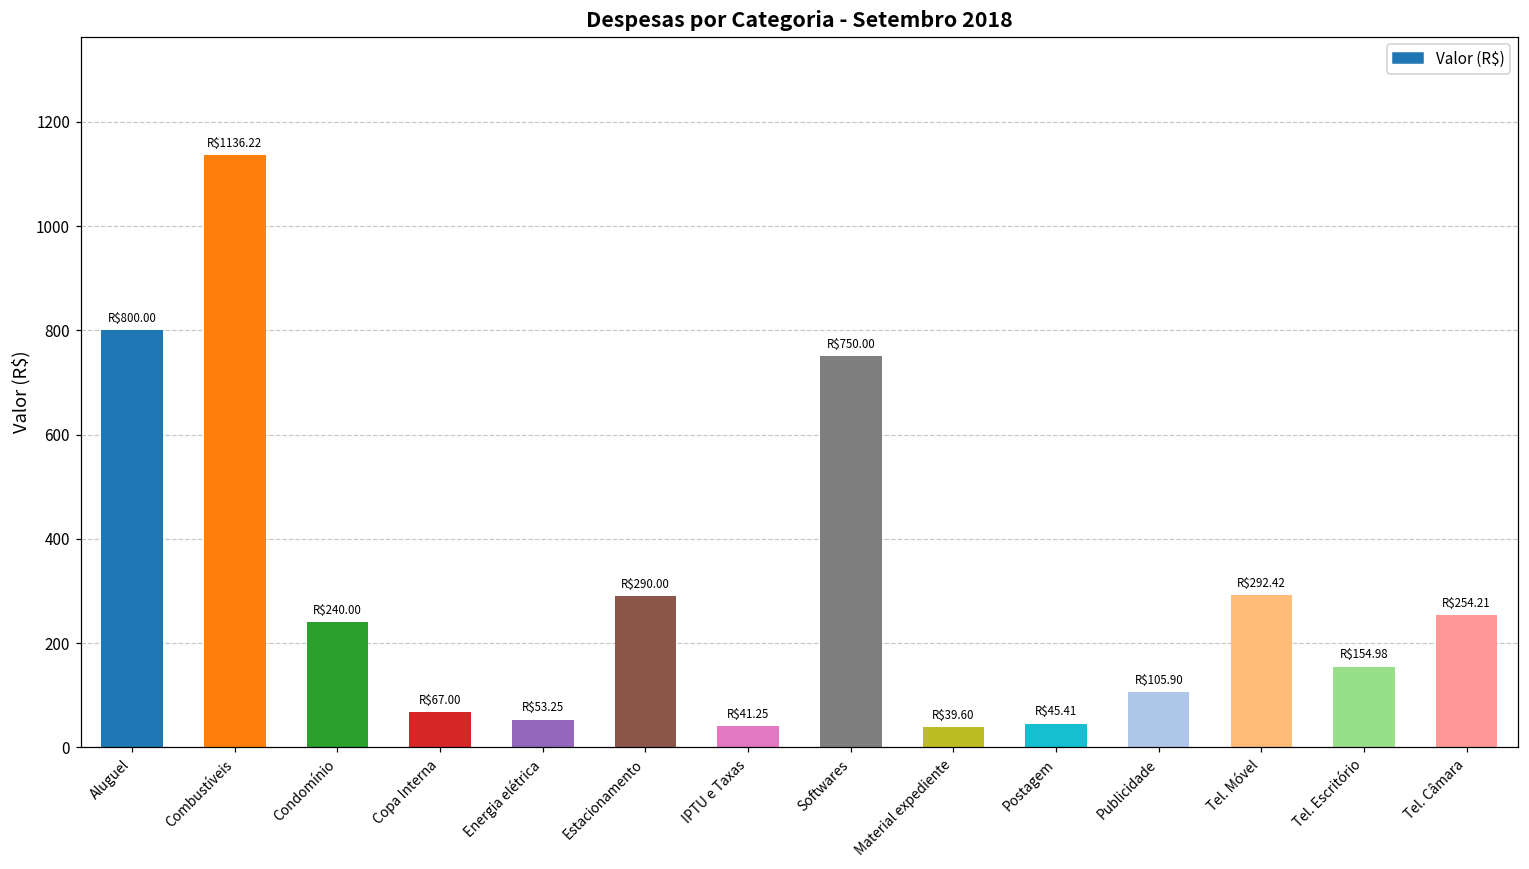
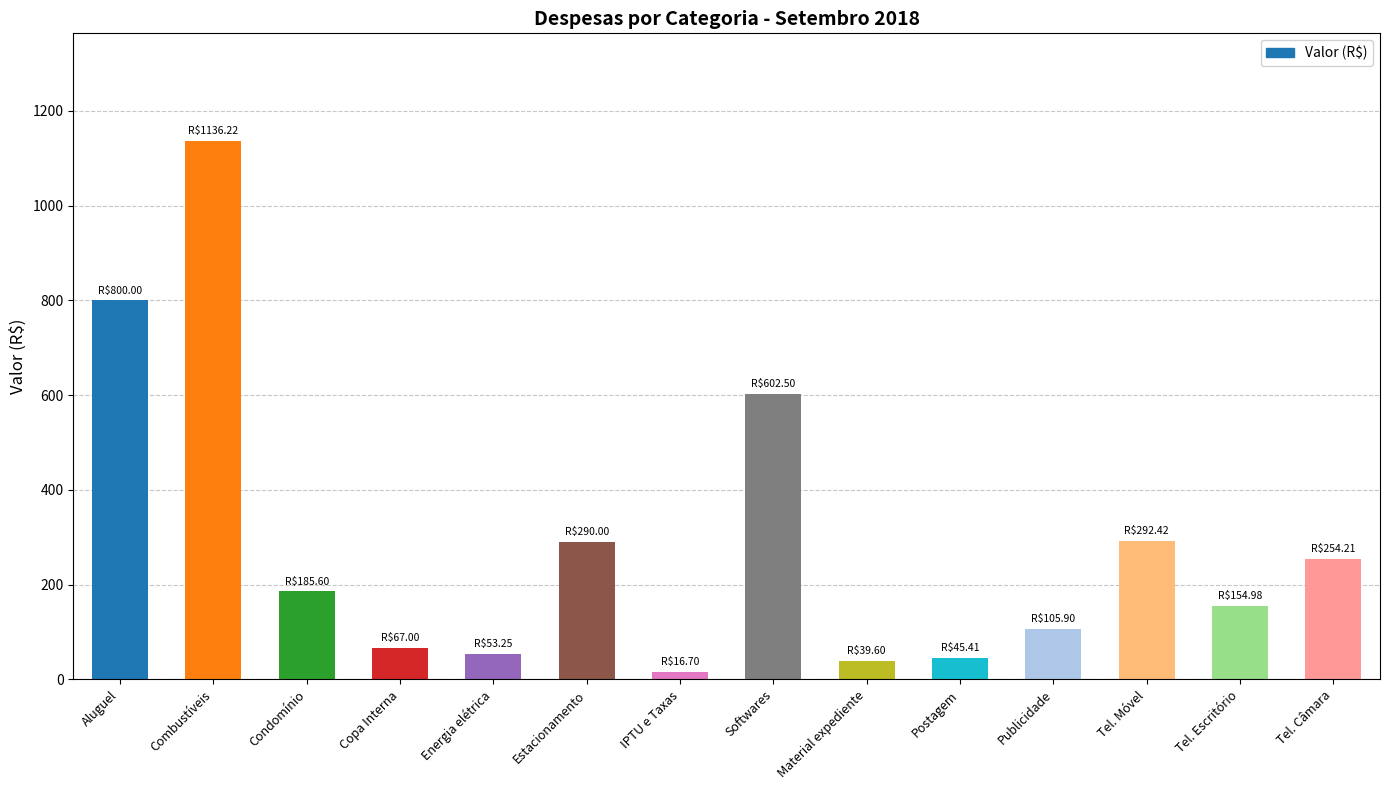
  {
    "Aluguel": "$800.00",
    "Combustíveis": "$1136.22",
-   "Condomínio": "$240.00",
+   "Condomínio": "$185.60",
    "Copa Interna": "$67.00",
    "Energia elétrica": "$53.25",
    "Estacionamento": "$290.00",
-   "IPTU e Taxas": "$41.25",
-   "Softwares": "$750.00",
+   "IPTU e Taxas": "$16.70",
+   "Softwares": "$602.50",
    "Material expediente": "$39.60",
    "Postagem": "$45.41",
    "Publicidade": "$105.90",
    "Tel. Móvel": "$292.42",
    "Tel. Escritório": "$154.98",
    "Tel. Câmara": "$254.21"
  }
